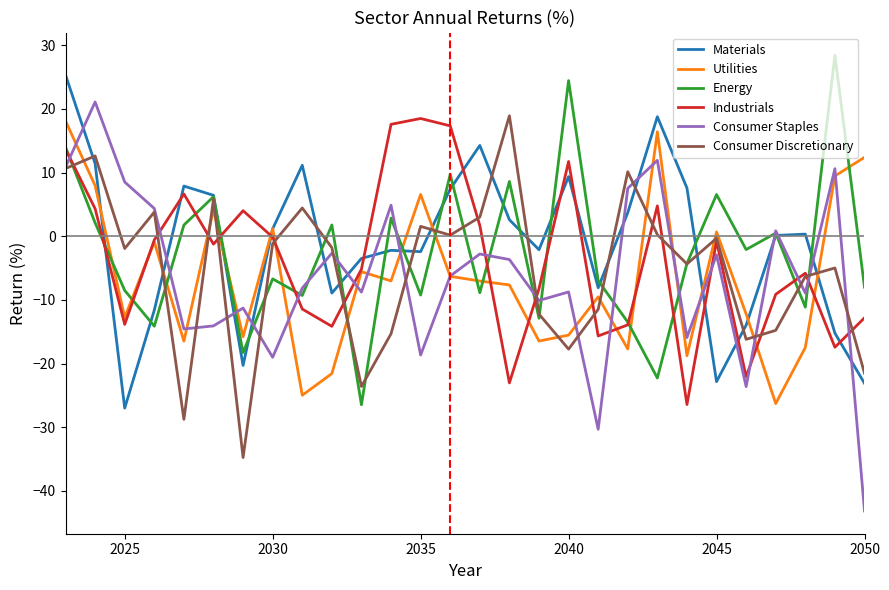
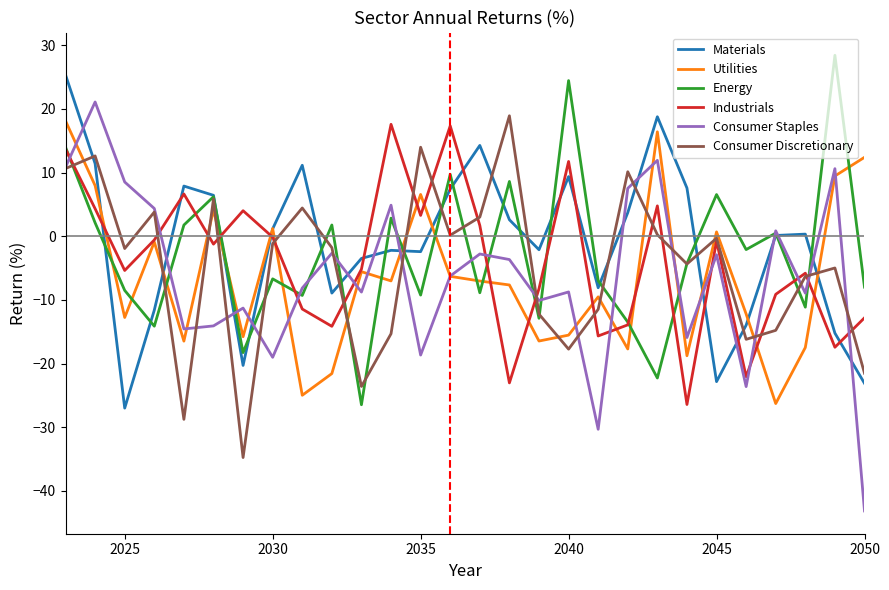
  {
    "Materials": {
      "2025": -27,
      "2035": -2,
      "2040": 9,
      "2045": -23,
      "2050": -23
    },
    "Utilities": {
      "2025": -13,
      "2035": 7,
      "2040": -16,
      "2045": 1,
      "2050": 12
    },
    "Energy": {
      "2025": -9,
      "2030": -7,
      "2035": -9,
      "2040": 24,
      "2045": 7,
      "2050": -8
    },
    "Industrials": {
-     "2025": -14,
+     "2025": -5,
      "2030": 0,
-     "2035": 18,
+     "2035": 3,
      "2040": 12,
      "2045": -1,
      "2050": -13
    },
    "Consumer Staples": {
      "2025": 9,
      "2030": -19,
      "2035": -19,
      "2040": -9,
      "2045": -3,
      "2050": -43
    },
    "Consumer Discretionary": {
      "2025": -2,
      "2030": -1,
-     "2035": 2,
+     "2035": 14,
      "2040": -18,
      "2045": 0,
      "2050": -22
    }
  }
